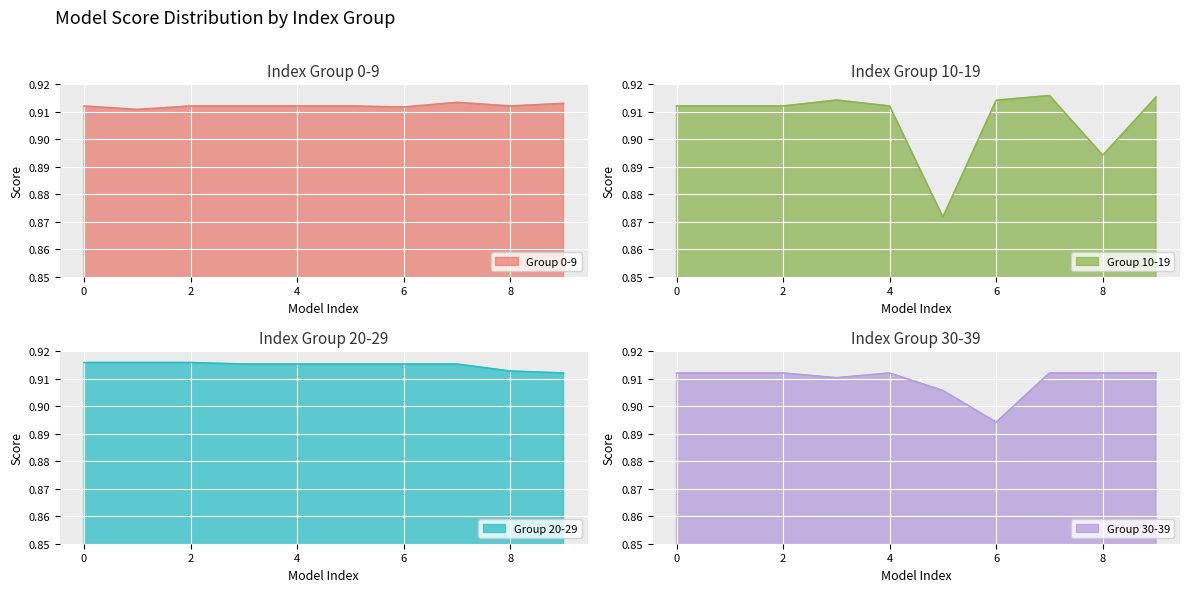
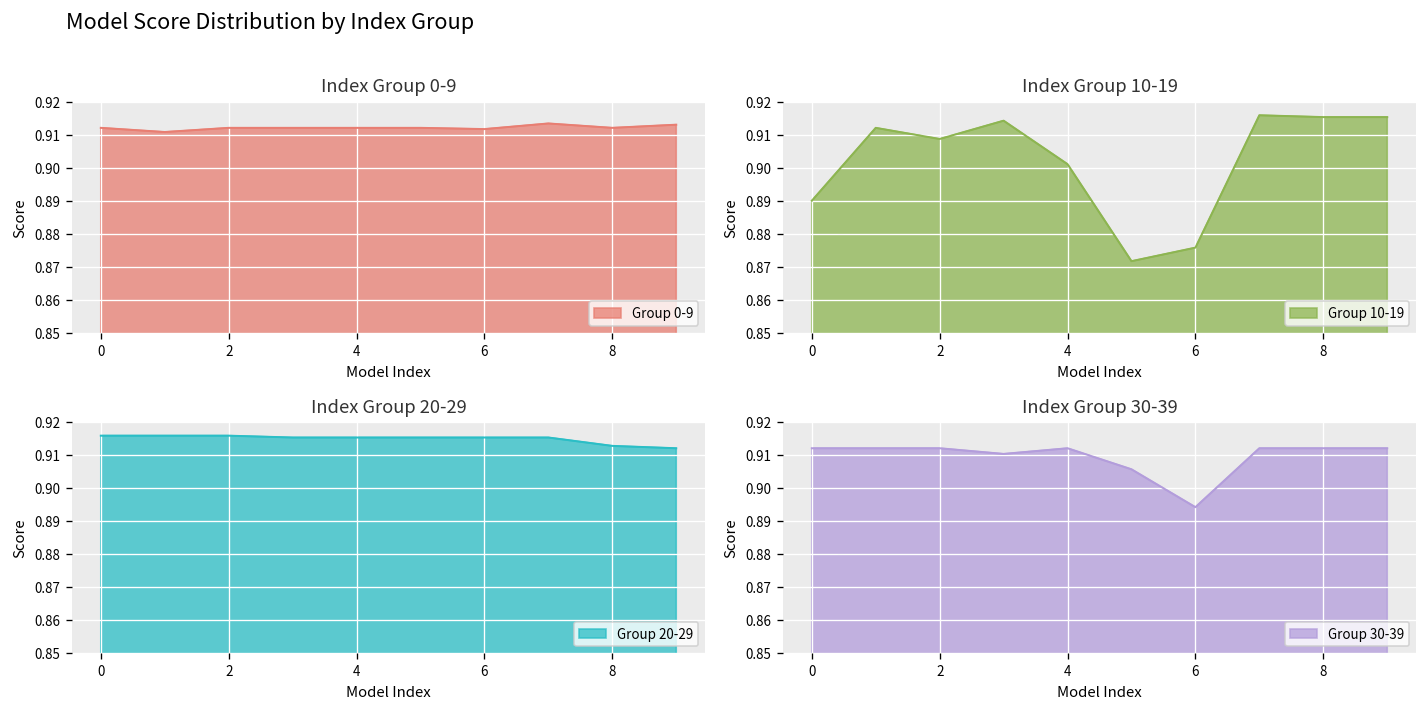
  {
    "Index Group 0-9": {
      "0": 0.912,
      "2": 0.912,
      "4": 0.912,
      "6": 0.912,
      "8": 0.912
    },
    "Index Group 10-19": {
-     "0": 0.912,
-     "2": 0.912,
-     "4": 0.912,
-     "6": 0.914,
-     "8": 0.894
+     "0": 0.890,
+     "2": 0.909,
+     "4": 0.901,
+     "6": 0.876,
+     "8": 0.915
    },
    "Index Group 20-29": {
      "0": 0.916,
      "2": 0.916,
      "4": 0.915,
      "6": 0.915,
      "8": 0.913
    },
    "Index Group 30-39": {
      "0": 0.912,
      "2": 0.912,
      "4": 0.912,
      "6": 0.894,
      "8": 0.912
    }
  }
